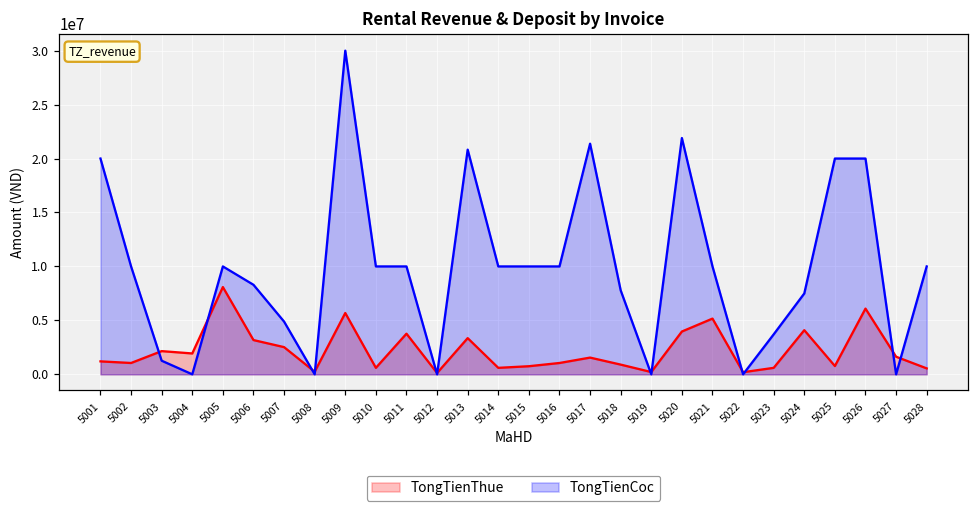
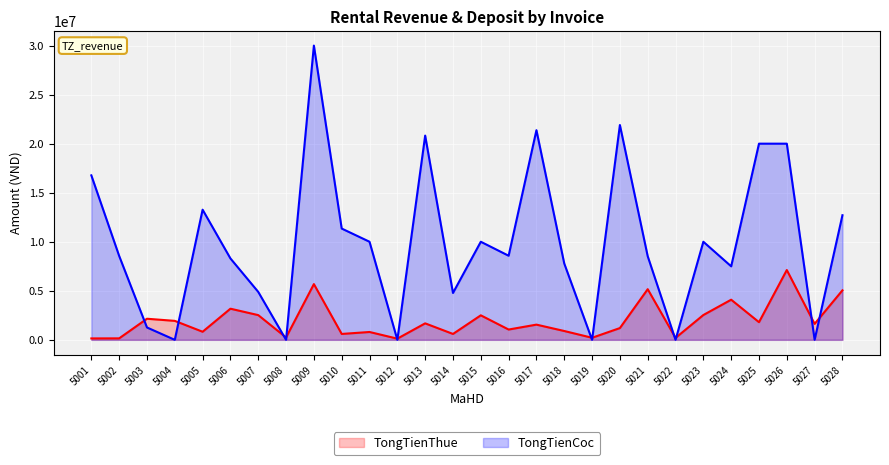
  {
    "TongTienThue": {
-     "5001": 1000000,
-     "5002": 1000000,
+     "5001": 0,
+     "5002": 0,
      "5003": 2000000,
      "5004": 2000000,
-     "5005": 8000000,
+     "5005": 1000000,
      "5006": 3000000,
      "5007": 3000000,
      "5009": 6000000,
      "5010": 1000000,
-     "5011": 4000000,
-     "5013": 3000000,
+     "5011": 1000000,
+     "5013": 2000000,
      "5014": 1000000,
-     "5015": 1000000,
+     "5015": 2000000,
      "5016": 1000000,
      "5017": 2000000,
      "5018": 1000000,
-     "5020": 4000000,
+     "5020": 1000000,
      "5021": 5000000,
-     "5023": 1000000,
+     "5023": 3000000,
      "5024": 4000000,
-     "5025": 1000000,
-     "5026": 6000000,
+     "5025": 2000000,
+     "5026": 7000000,
      "5027": 2000000,
-     "5028": 1000000
+     "5028": 5000000
    },
    "TongTienCoc": {
-     "5001": 20000000,
-     "5002": 10000000,
+     "5001": 17000000,
+     "5002": 9000000,
      "5003": 1000000,
      "5004": 0,
-     "5005": 10000000,
+     "5005": 13000000,
      "5006": 8000000,
      "5007": 5000000,
      "5009": 30000000,
-     "5010": 10000000,
+     "5010": 11000000,
      "5011": 10000000,
      "5013": 21000000,
-     "5014": 10000000,
+     "5014": 5000000,
      "5015": 10000000,
-     "5016": 10000000,
+     "5016": 9000000,
      "5017": 21000000,
      "5018": 8000000,
      "5020": 22000000,
-     "5021": 10000000,
-     "5023": 4000000,
+     "5021": 9000000,
+     "5023": 10000000,
      "5024": 7000000,
      "5025": 20000000,
      "5026": 20000000,
      "5027": 0,
-     "5028": 10000000
+     "5028": 13000000
    }
  }
